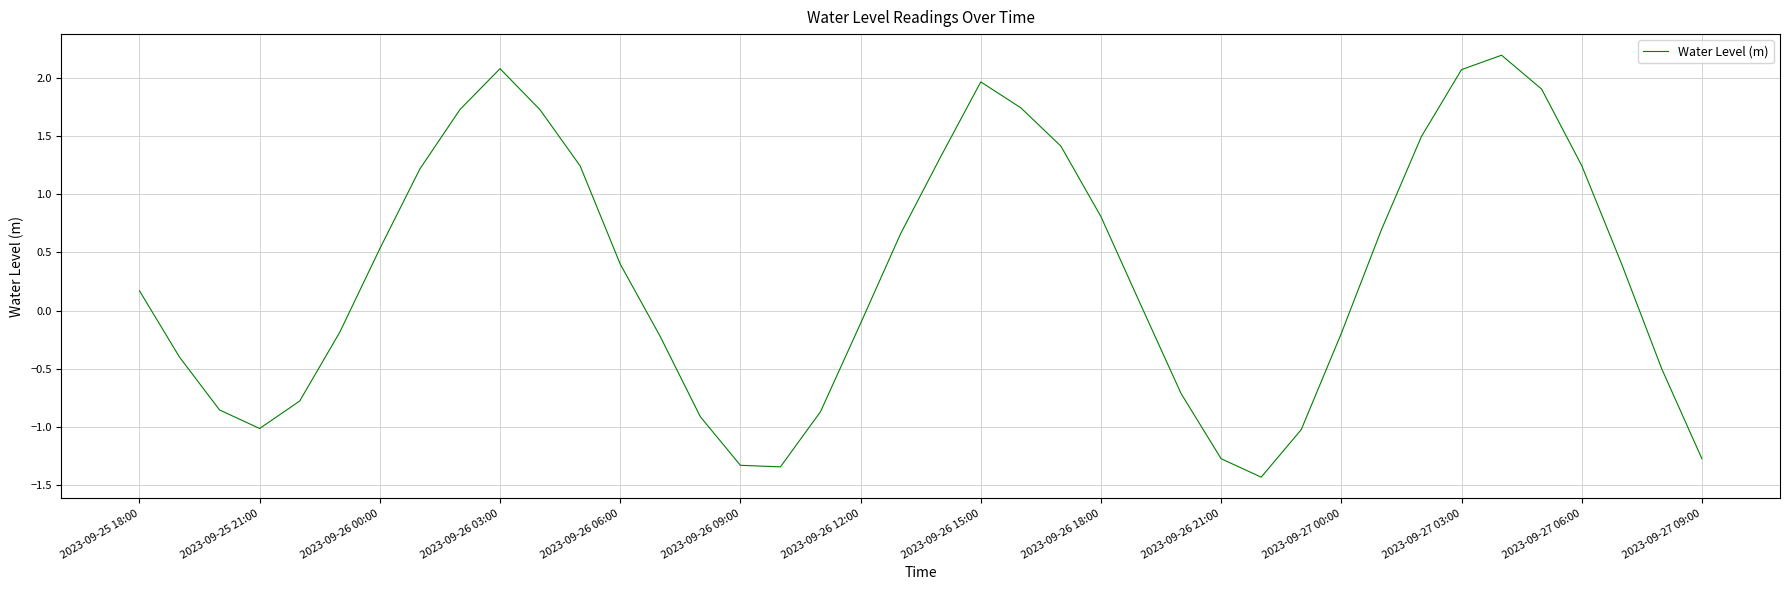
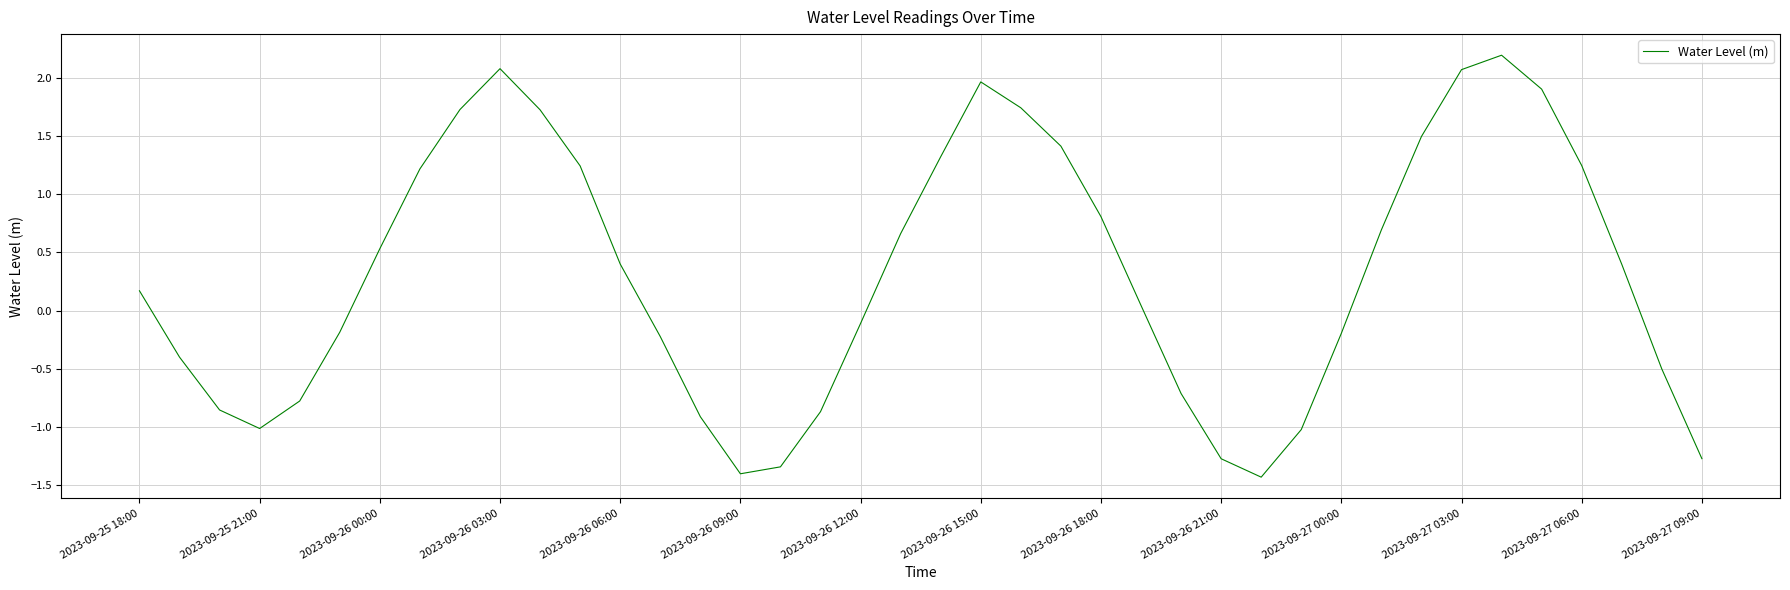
  {
    "2023-09-25 18:00": 0.17,
    "2023-09-25 21:00": -1.01,
    "2023-09-26 00:00": 0.53,
    "2023-09-26 03:00": 2.08,
    "2023-09-26 06:00": 0.40,
-   "2023-09-26 09:00": -1.33,
+   "2023-09-26 09:00": -1.40,
    "2023-09-26 12:00": -0.11,
    "2023-09-26 15:00": 1.97,
    "2023-09-26 18:00": 0.81,
    "2023-09-26 21:00": -1.27,
    "2023-09-27 00:00": -0.20,
    "2023-09-27 03:00": 2.07,
    "2023-09-27 06:00": 1.25,
    "2023-09-27 09:00": -1.27
  }
